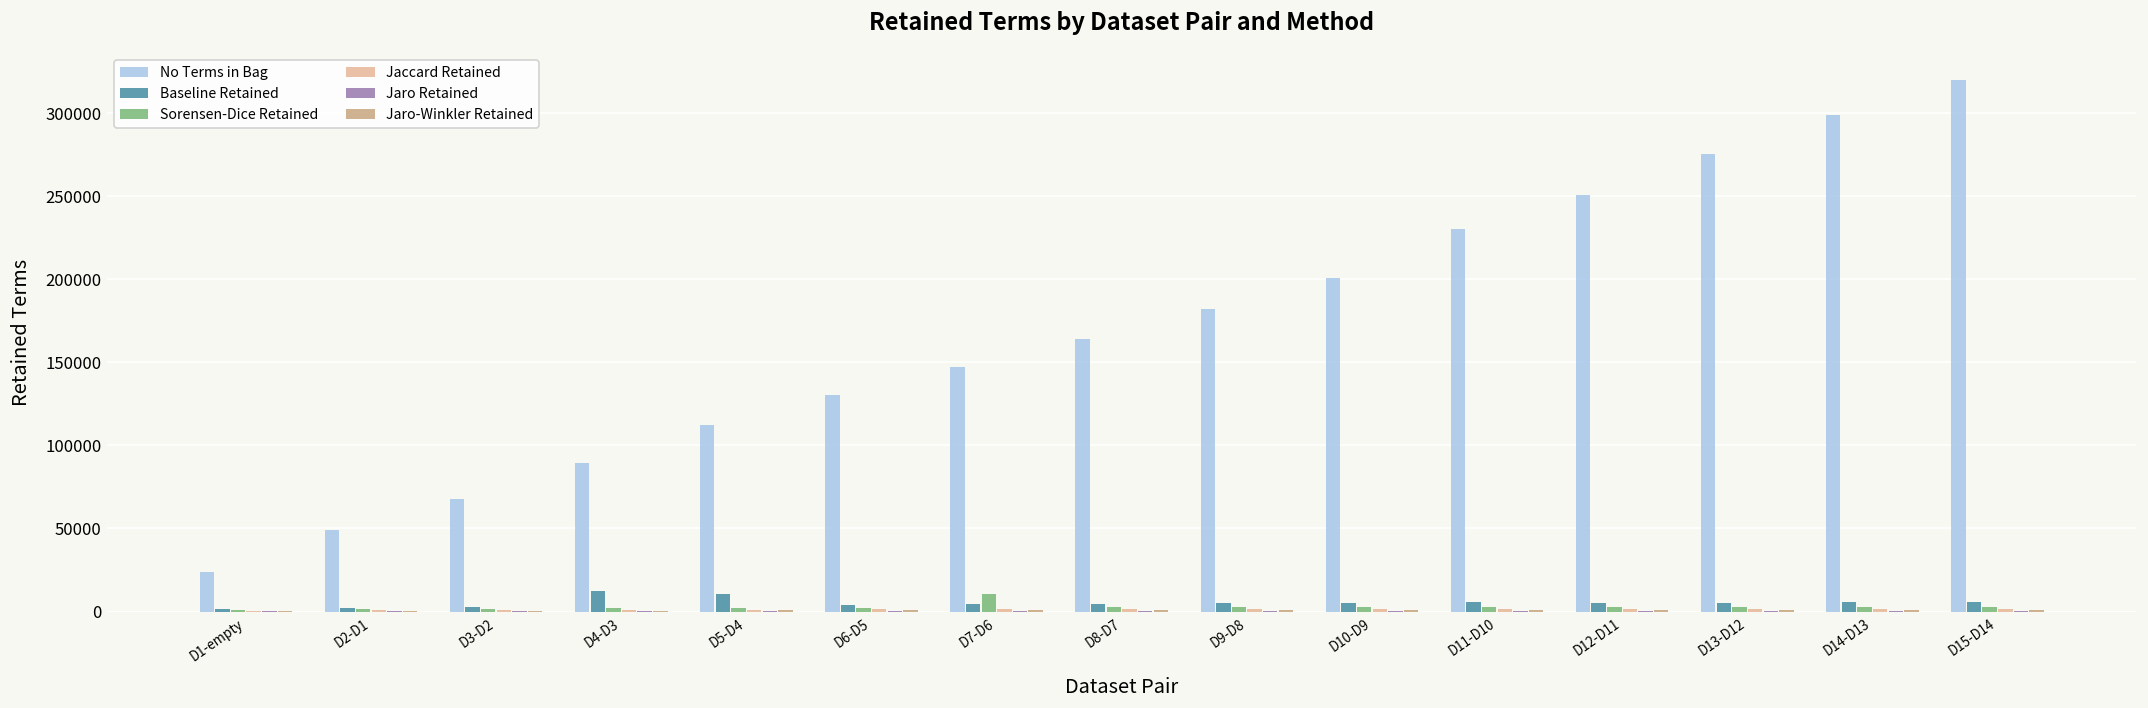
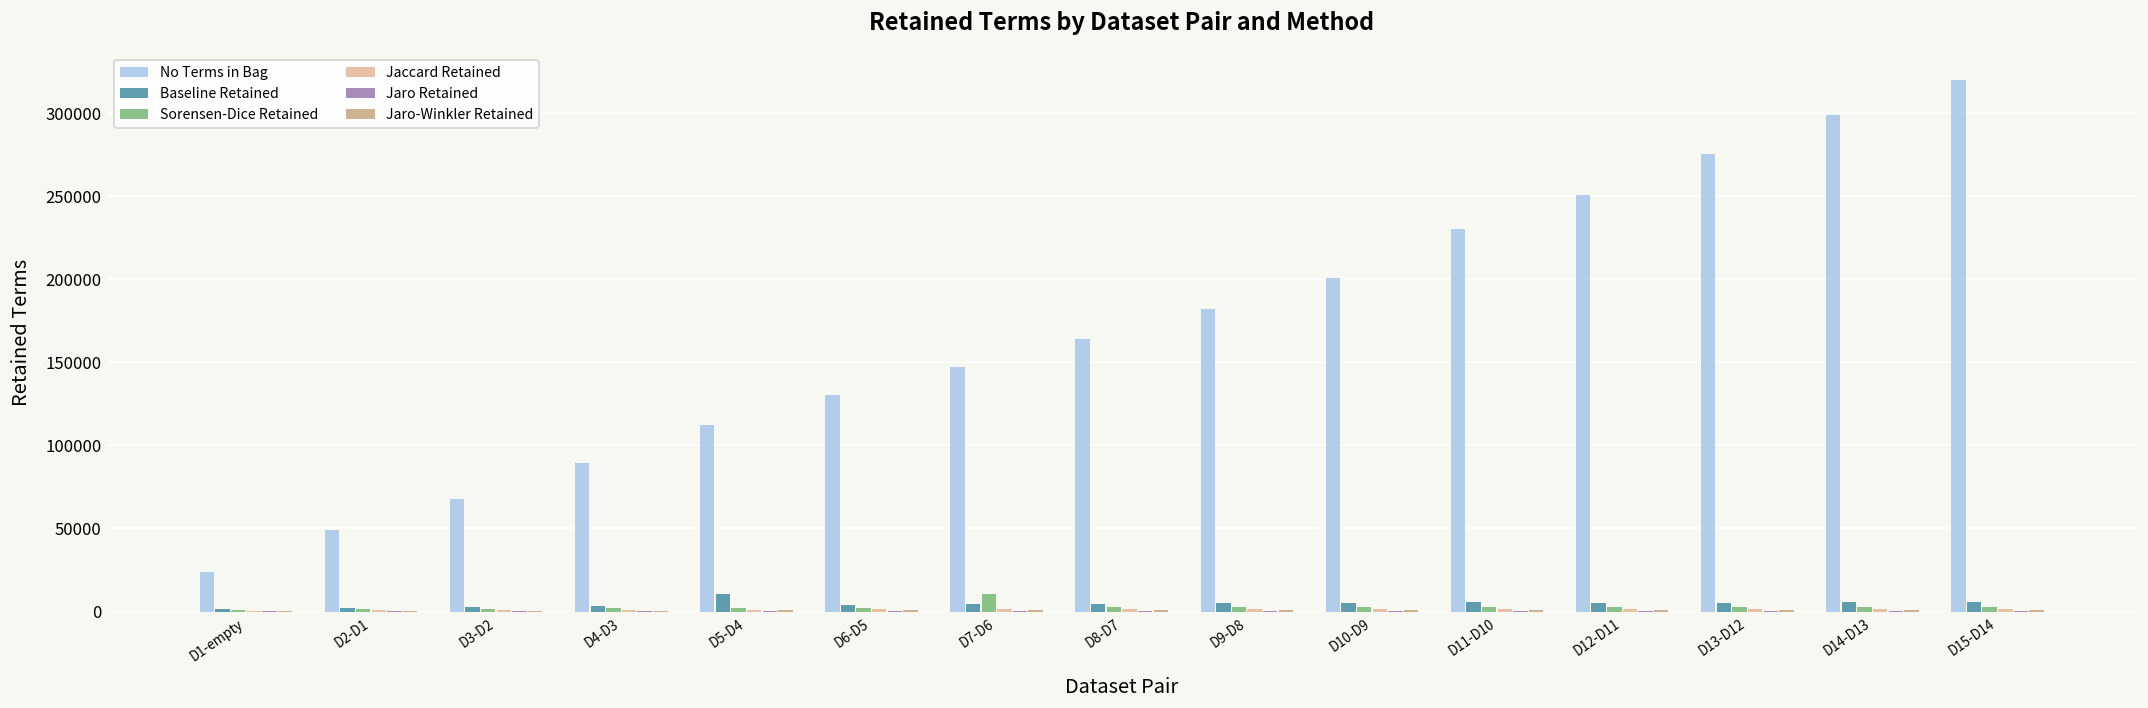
  {
    "No Terms in Bag": {
      "D1-empty": 24000,
      "D2-D1": 49000,
      "D3-D2": 68000,
      "D4-D3": 90000,
      "D5-D4": 112000,
      "D6-D5": 130000,
      "D7-D6": 147000,
      "D8-D7": 164000,
      "D9-D8": 182000,
      "D10-D9": 201000,
      "D11-D10": 230000,
      "D12-D11": 251000,
      "D13-D12": 275000,
      "D14-D13": 299000,
      "D15-D14": 320000
    },
    "Baseline Retained": {
      "D2-D1": 2000,
      "D3-D2": 3000,
-     "D4-D3": 12000,
+     "D4-D3": 3000,
      "D5-D4": 10000,
      "D6-D5": 4000,
      "D7-D6": 4000,
      "D8-D7": 5000,
      "D9-D8": 5000,
      "D10-D9": 5000,
      "D11-D10": 6000,
      "D12-D11": 5000,
      "D13-D12": 5000,
      "D14-D13": 6000,
      "D15-D14": 6000
    },
    "Sorensen-Dice Retained": {
      "D4-D3": 2000,
      "D5-D4": 2000,
      "D6-D5": 2000,
      "D7-D6": 11000,
      "D8-D7": 3000,
      "D9-D8": 3000,
      "D10-D9": 3000,
      "D11-D10": 3000,
      "D12-D11": 3000,
      "D13-D12": 3000,
      "D14-D13": 3000,
      "D15-D14": 3000
    }
  }
